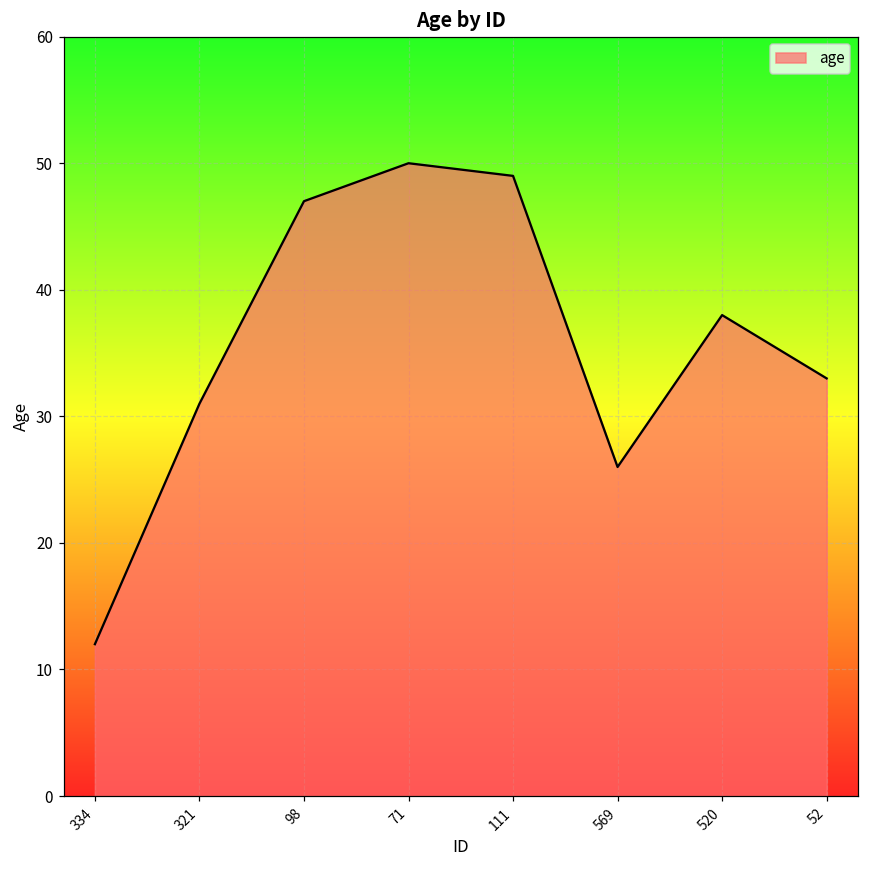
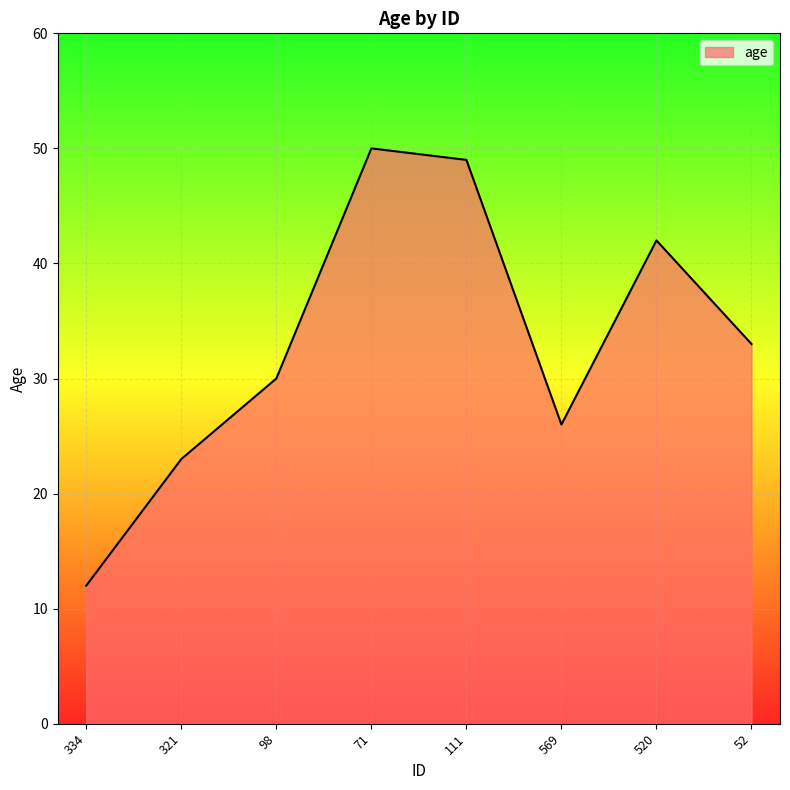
  {
    "334": 12,
-   "321": 31,
-   "98": 47,
+   "321": 23,
+   "98": 30,
    "71": 50,
    "111": 49,
    "569": 26,
-   "520": 38,
+   "520": 42,
    "52": 33
  }
